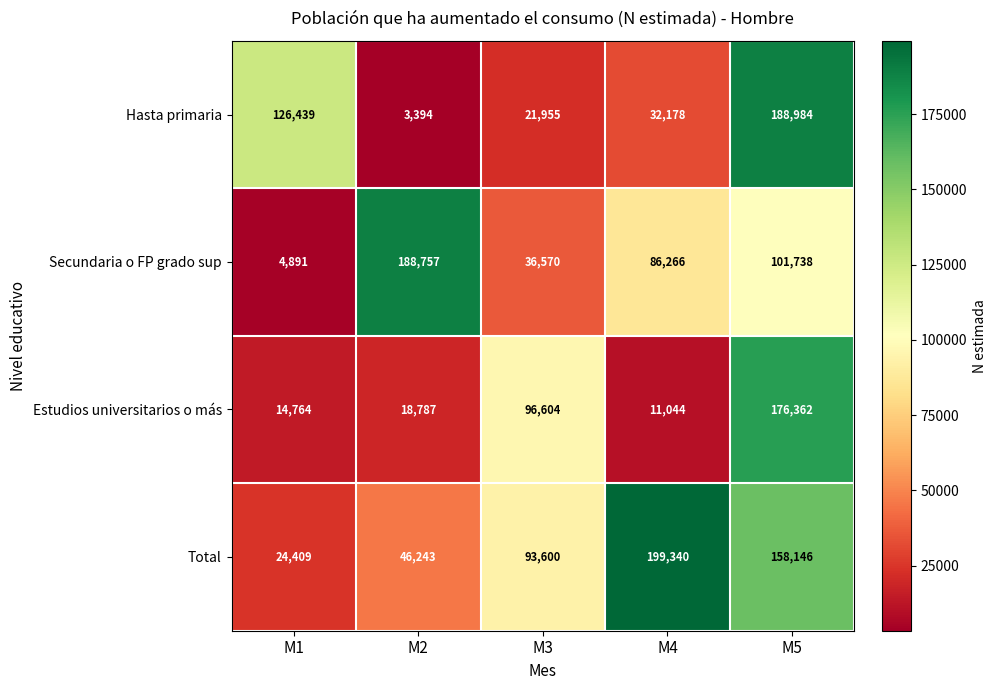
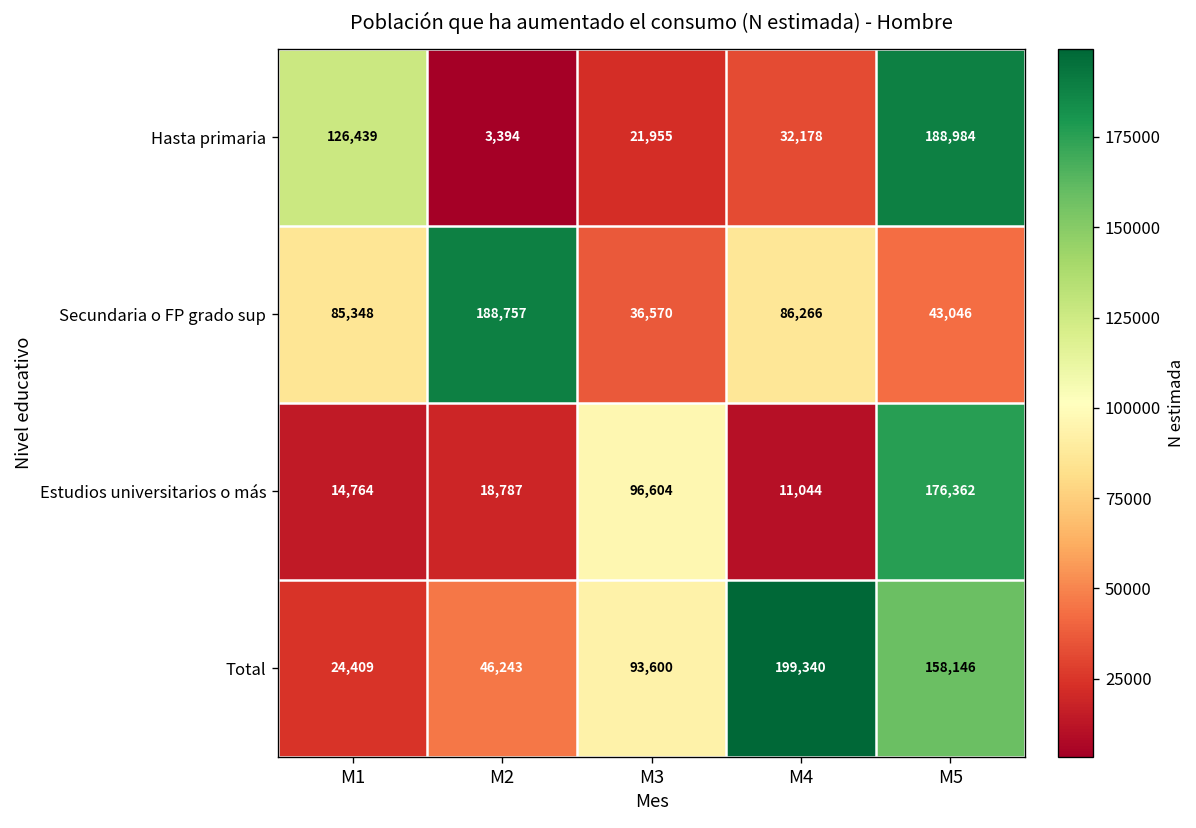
  {
    "Hasta primaria": {
      "M1": "126,439",
      "M2": "3,394",
      "M3": "21,955",
      "M4": "32,178",
      "M5": "188,984"
    },
    "Secundaria o FP grado sup": {
-     "M1": "4,891",
+     "M1": "85,348",
      "M2": "188,757",
      "M3": "36,570",
      "M4": "86,266",
-     "M5": "101,738"
+     "M5": "43,046"
    },
    "Estudios universitarios o más": {
      "M1": "14,764",
      "M2": "18,787",
      "M3": "96,604",
      "M4": "11,044",
      "M5": "176,362"
    },
    "Total": {
      "M1": "24,409",
      "M2": "46,243",
      "M3": "93,600",
      "M4": "199,340",
      "M5": "158,146"
    }
  }
